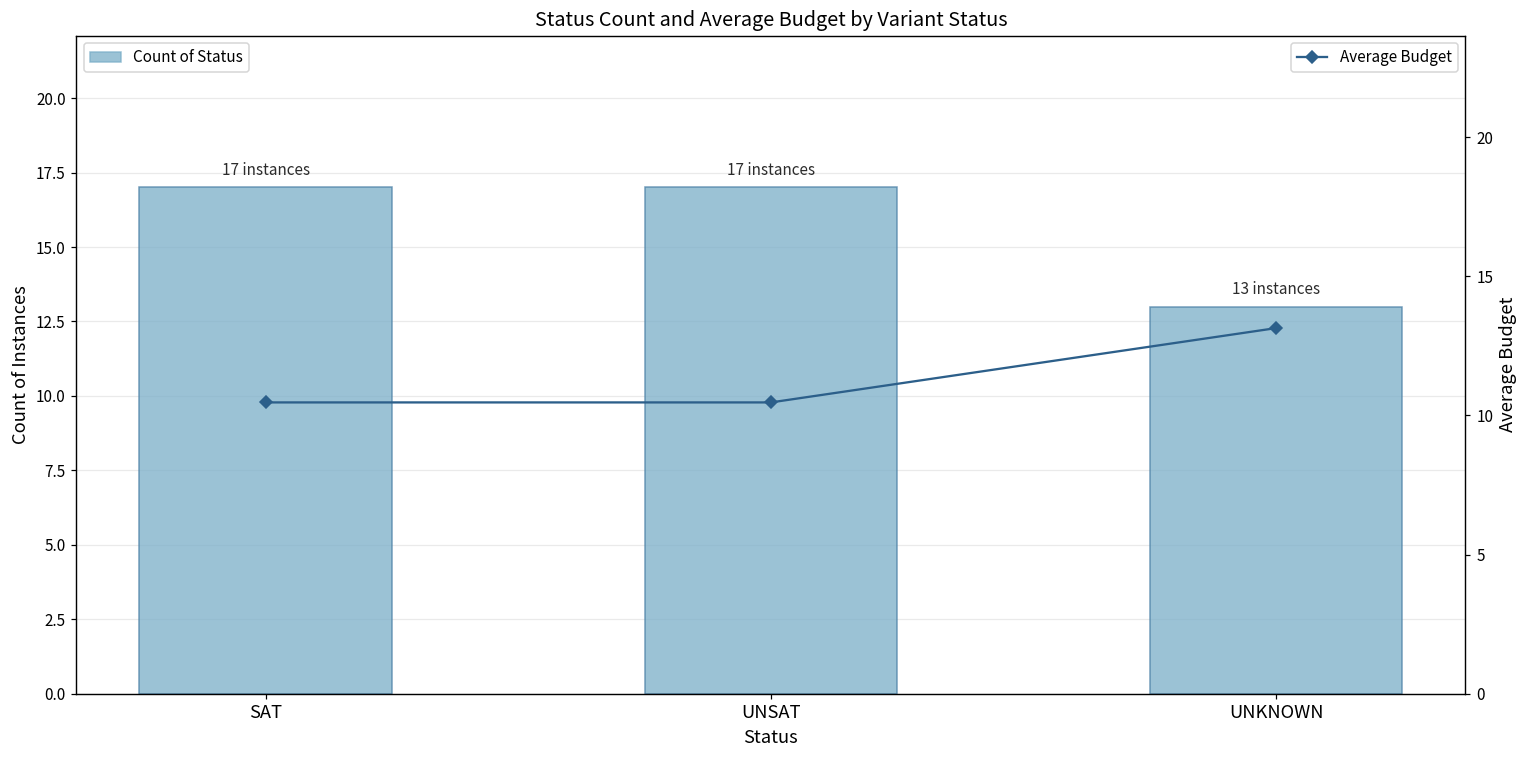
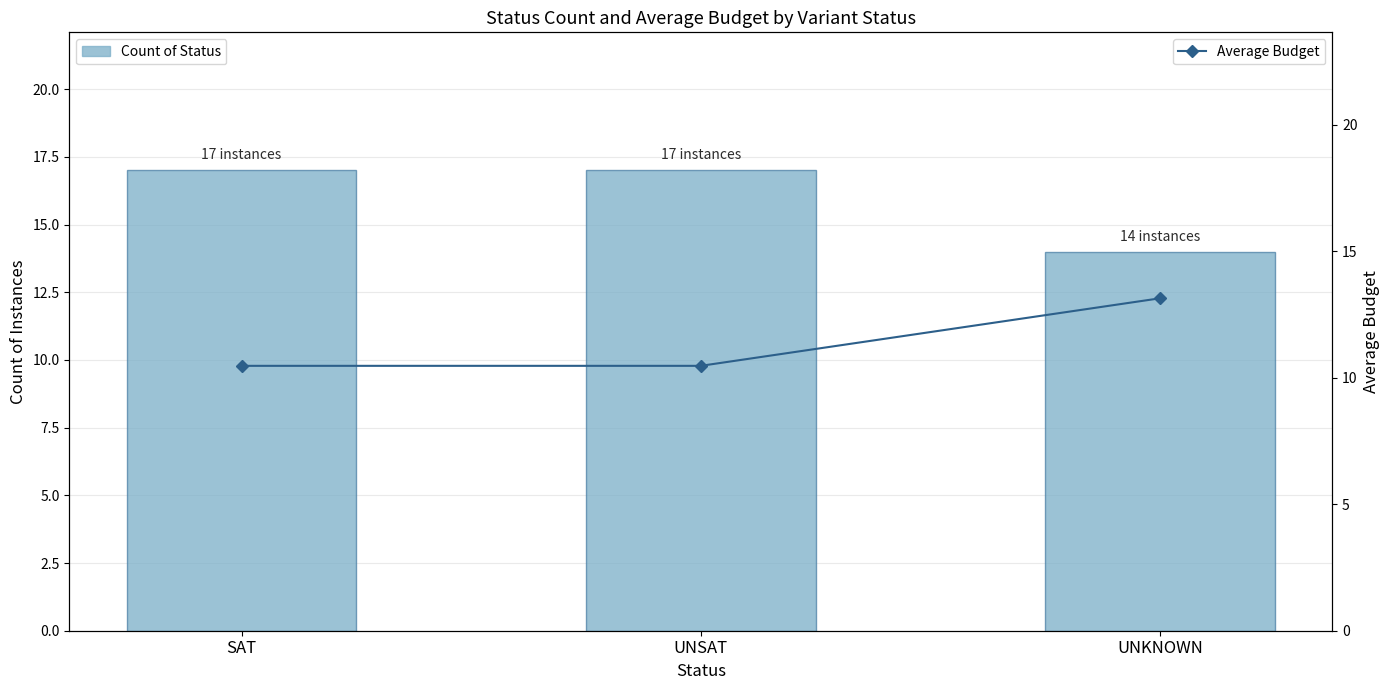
  {
    "Count of Status": {
      "SAT": 17,
      "UNSAT": 17,
-     "UNKNOWN": 13
+     "UNKNOWN": 14
    }
  }
